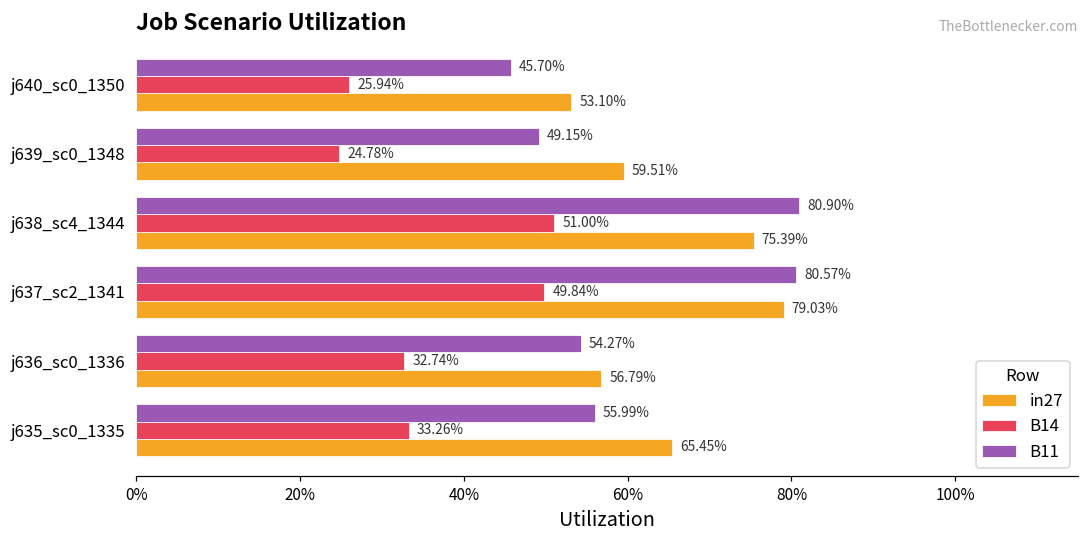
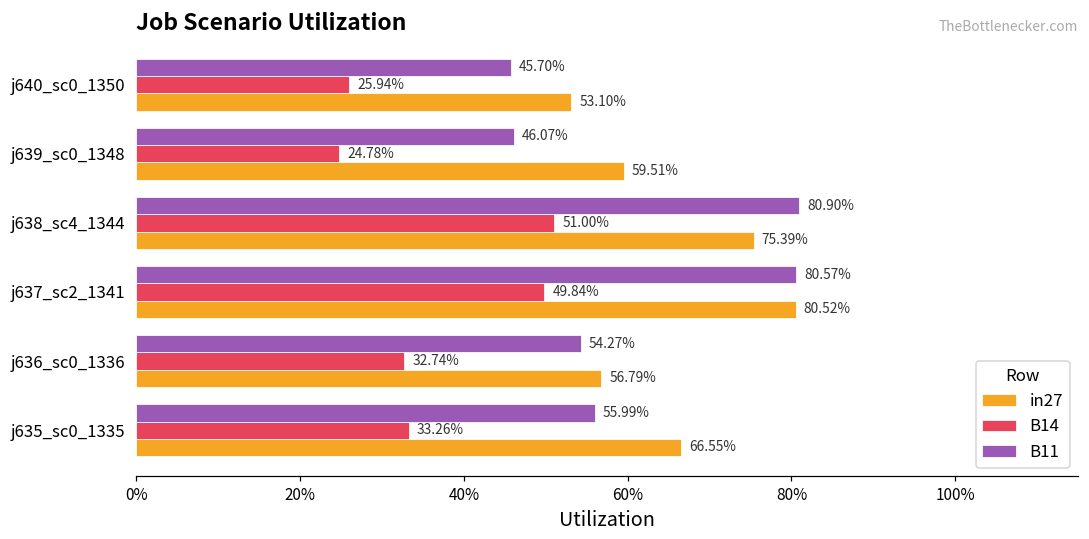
  {
    "in27": {
      "j640_sc0_1350": "53.10%",
      "j639_sc0_1348": "59.51%",
      "j638_sc4_1344": "75.39%",
-     "j637_sc2_1341": "79.03%",
+     "j637_sc2_1341": "80.52%",
      "j636_sc0_1336": "56.79%",
-     "j635_sc0_1335": "65.45%"
+     "j635_sc0_1335": "66.55%"
    },
    "B14": {
      "j640_sc0_1350": "25.94%",
      "j639_sc0_1348": "24.78%",
      "j638_sc4_1344": "51.00%",
      "j637_sc2_1341": "49.84%",
      "j636_sc0_1336": "32.74%",
      "j635_sc0_1335": "33.26%"
    },
    "B11": {
      "j640_sc0_1350": "45.70%",
-     "j639_sc0_1348": "49.15%",
+     "j639_sc0_1348": "46.07%",
      "j638_sc4_1344": "80.90%",
      "j637_sc2_1341": "80.57%",
      "j636_sc0_1336": "54.27%",
      "j635_sc0_1335": "55.99%"
    }
  }
